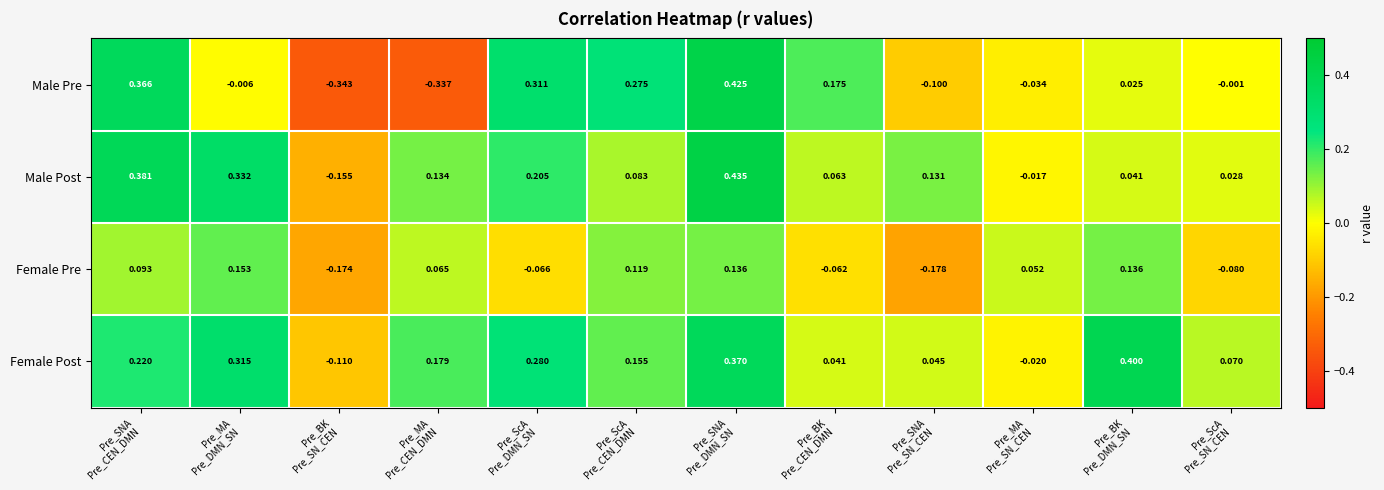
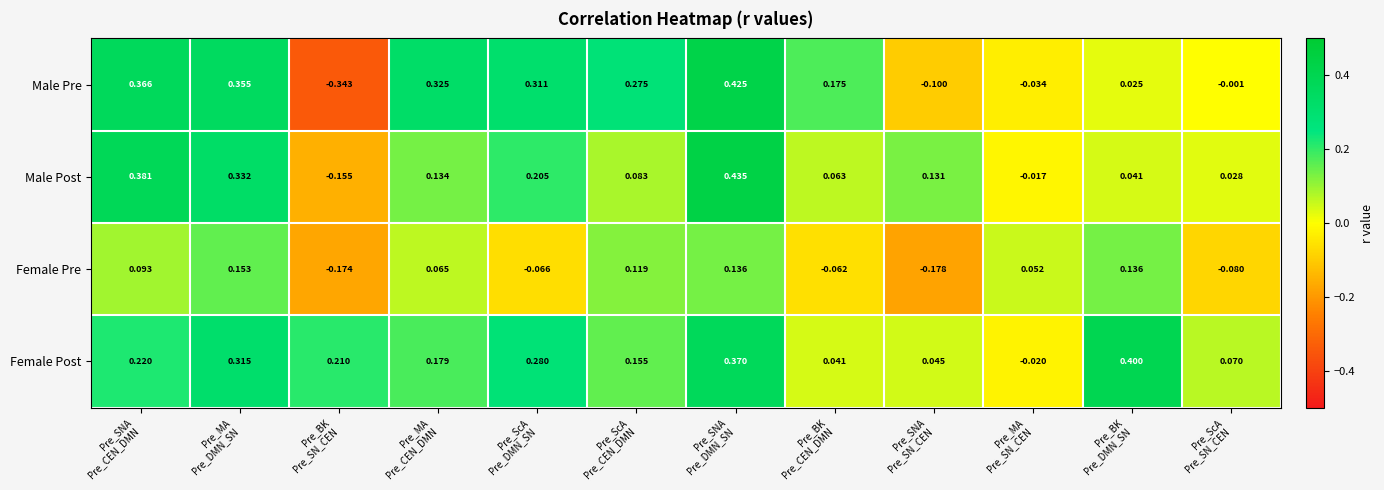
  {
    "Male Pre": {
      "Pre_SNA Pre_CEN_DMN": 0.366,
-     "Pre_MA Pre_DMN_SN": -0.006,
+     "Pre_MA Pre_DMN_SN": 0.355,
      "Pre_BK Pre_SN_CEN": -0.343,
-     "Pre_MA Pre_CEN_DMN": -0.337,
+     "Pre_MA Pre_CEN_DMN": 0.325,
      "Pre_ScA Pre_DMN_SN": 0.311,
      "Pre_ScA Pre_CEN_DMN": 0.275,
      "Pre_SNA Pre_DMN_SN": 0.425,
      "Pre_BK Pre_CEN_DMN": 0.175,
      "Pre_SNA Pre_SN_CEN": -0.100,
      "Pre_MA Pre_SN_CEN": -0.034,
      "Pre_BK Pre_DMN_SN": 0.025,
      "Pre_ScA Pre_SN_CEN": -0.001
    },
    "Male Post": {
      "Pre_SNA Pre_CEN_DMN": 0.381,
      "Pre_MA Pre_DMN_SN": 0.332,
      "Pre_BK Pre_SN_CEN": -0.155,
      "Pre_MA Pre_CEN_DMN": 0.134,
      "Pre_ScA Pre_DMN_SN": 0.205,
      "Pre_ScA Pre_CEN_DMN": 0.083,
      "Pre_SNA Pre_DMN_SN": 0.435,
      "Pre_BK Pre_CEN_DMN": 0.063,
      "Pre_SNA Pre_SN_CEN": 0.131,
      "Pre_MA Pre_SN_CEN": -0.017,
      "Pre_BK Pre_DMN_SN": 0.041,
      "Pre_ScA Pre_SN_CEN": 0.028
    },
    "Female Pre": {
      "Pre_SNA Pre_CEN_DMN": 0.093,
      "Pre_MA Pre_DMN_SN": 0.153,
      "Pre_BK Pre_SN_CEN": -0.174,
      "Pre_MA Pre_CEN_DMN": 0.065,
      "Pre_ScA Pre_DMN_SN": -0.066,
      "Pre_ScA Pre_CEN_DMN": 0.119,
      "Pre_SNA Pre_DMN_SN": 0.136,
      "Pre_BK Pre_CEN_DMN": -0.062,
      "Pre_SNA Pre_SN_CEN": -0.178,
      "Pre_MA Pre_SN_CEN": 0.052,
      "Pre_BK Pre_DMN_SN": 0.136,
      "Pre_ScA Pre_SN_CEN": -0.080
    },
    "Female Post": {
      "Pre_SNA Pre_CEN_DMN": 0.220,
      "Pre_MA Pre_DMN_SN": 0.315,
-     "Pre_BK Pre_SN_CEN": -0.110,
+     "Pre_BK Pre_SN_CEN": 0.210,
      "Pre_MA Pre_CEN_DMN": 0.179,
      "Pre_ScA Pre_DMN_SN": 0.280,
      "Pre_ScA Pre_CEN_DMN": 0.155,
      "Pre_SNA Pre_DMN_SN": 0.370,
      "Pre_BK Pre_CEN_DMN": 0.041,
      "Pre_SNA Pre_SN_CEN": 0.045,
      "Pre_MA Pre_SN_CEN": -0.020,
      "Pre_BK Pre_DMN_SN": 0.400,
      "Pre_ScA Pre_SN_CEN": 0.070
    }
  }
